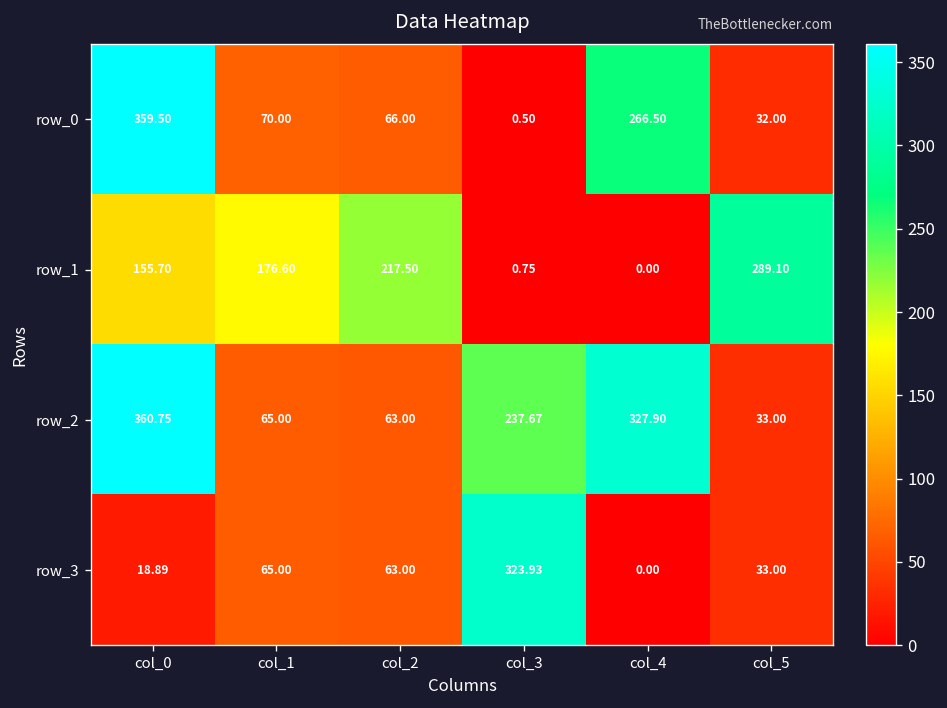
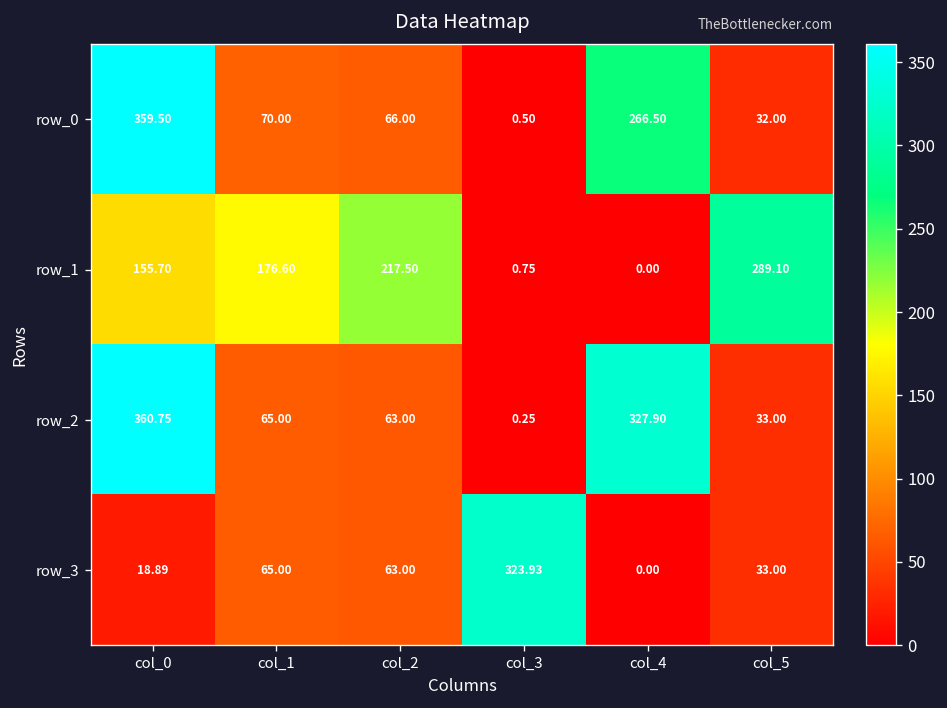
  {
    "row_0": {
      "col_0": 359.50,
      "col_1": 70.00,
      "col_2": 66.00,
      "col_3": 0.50,
      "col_4": 266.50,
      "col_5": 32.00
    },
    "row_1": {
      "col_0": 155.70,
      "col_1": 176.60,
      "col_2": 217.50,
      "col_3": 0.75,
      "col_4": 0.00,
      "col_5": 289.10
    },
    "row_2": {
      "col_0": 360.75,
      "col_1": 65.00,
      "col_2": 63.00,
-     "col_3": 237.67,
+     "col_3": 0.25,
      "col_4": 327.90,
      "col_5": 33.00
    },
    "row_3": {
      "col_0": 18.89,
      "col_1": 65.00,
      "col_2": 63.00,
      "col_3": 323.93,
      "col_4": 0.00,
      "col_5": 33.00
    }
  }
